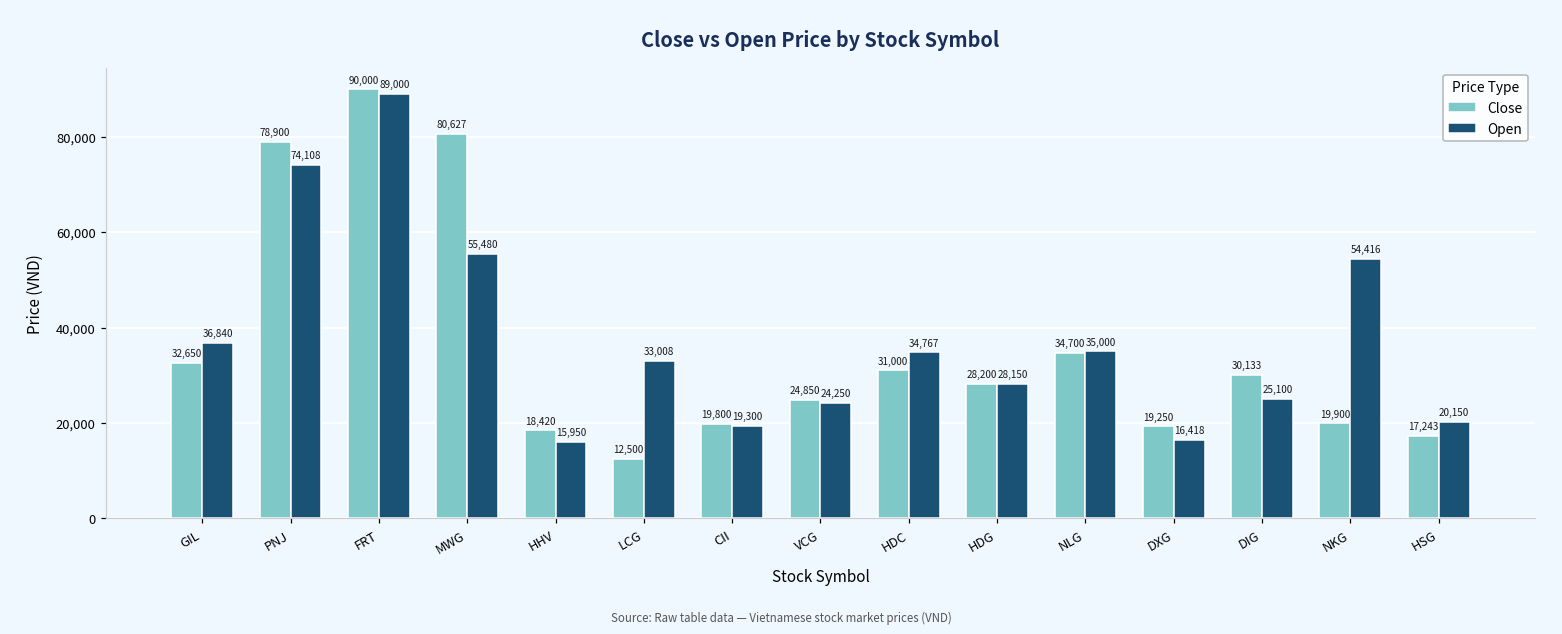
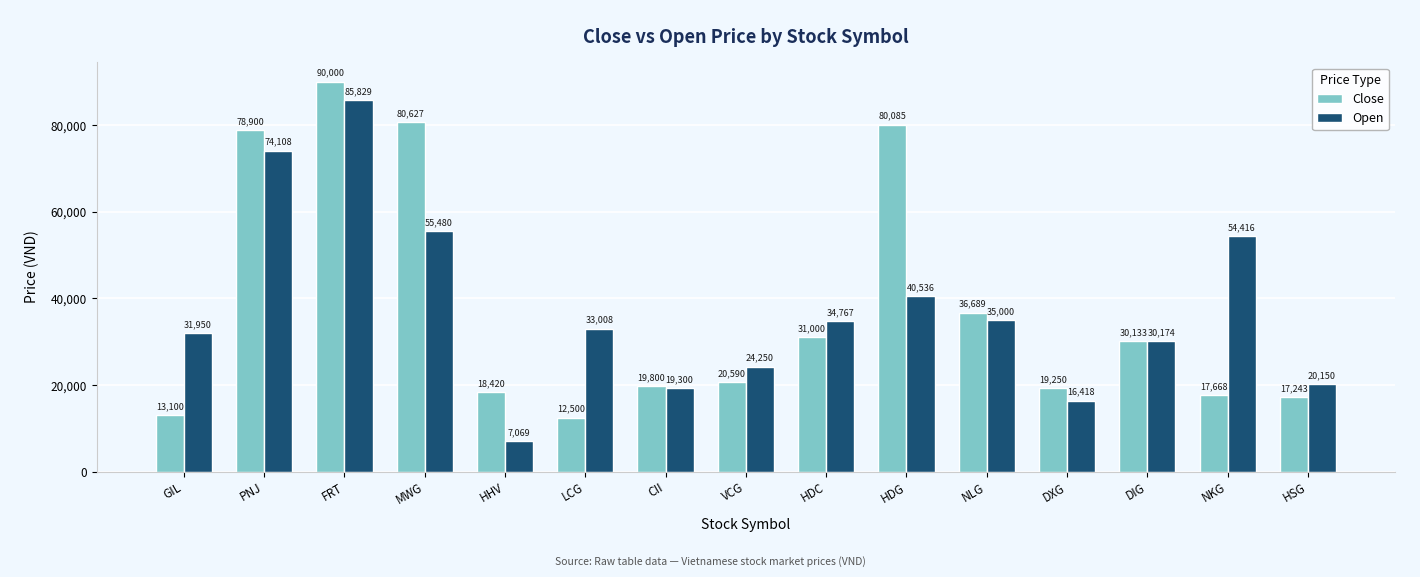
  {
    "Close": {
-     "GIL": "32,650",
+     "GIL": "13,100",
      "PNJ": "78,900",
      "FRT": "90,000",
      "MWG": "80,627",
      "HHV": "18,420",
      "LCG": "12,500",
      "CII": "19,800",
-     "VCG": "24,850",
+     "VCG": "20,590",
      "HDC": "31,000",
-     "HDG": "28,200",
-     "NLG": "34,700",
+     "HDG": "80,085",
+     "NLG": "36,689",
      "DXG": "19,250",
      "DIG": "30,133",
-     "NKG": "19,900",
+     "NKG": "17,668",
      "HSG": "17,243"
    },
    "Open": {
-     "GIL": "36,840",
+     "GIL": "31,950",
      "PNJ": "74,108",
-     "FRT": "89,000",
+     "FRT": "85,829",
      "MWG": "55,480",
-     "HHV": "15,950",
+     "HHV": "7,069",
      "LCG": "33,008",
      "CII": "19,300",
      "VCG": "24,250",
      "HDC": "34,767",
-     "HDG": "28,150",
+     "HDG": "40,536",
      "NLG": "35,000",
      "DXG": "16,418",
-     "DIG": "25,100",
+     "DIG": "30,174",
      "NKG": "54,416",
      "HSG": "20,150"
    }
  }
